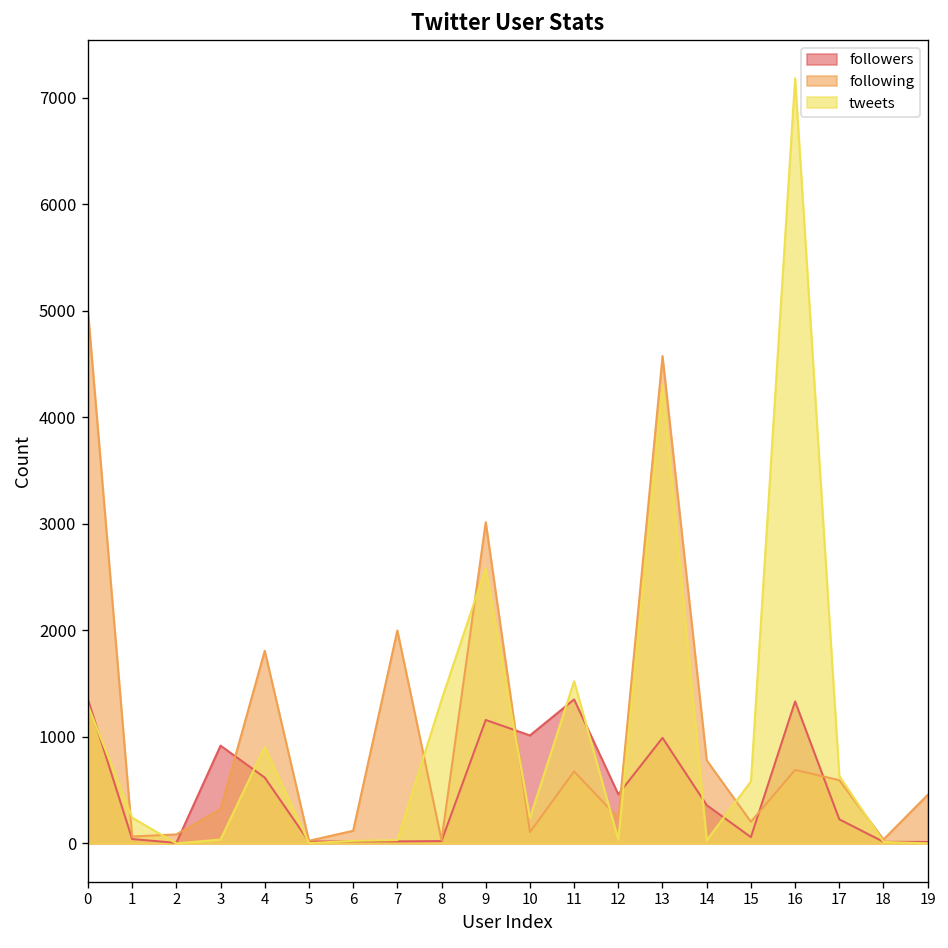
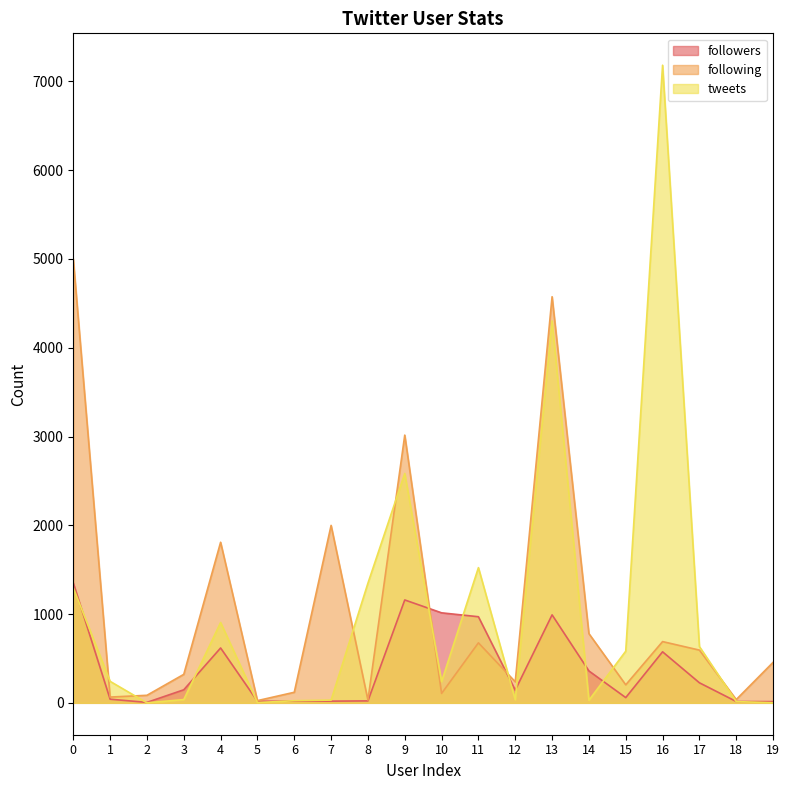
  {
    "followers": {
      "0": 1400,
-     "3": 900,
+     "3": 100,
      "4": 600,
      "9": 1200,
      "10": 1000,
-     "11": 1400,
-     "12": 500,
+     "11": 1000,
+     "12": 100,
      "13": 1000,
      "14": 400,
      "15": 100,
-     "16": 1300,
+     "16": 600,
      "17": 200
    }
  }
